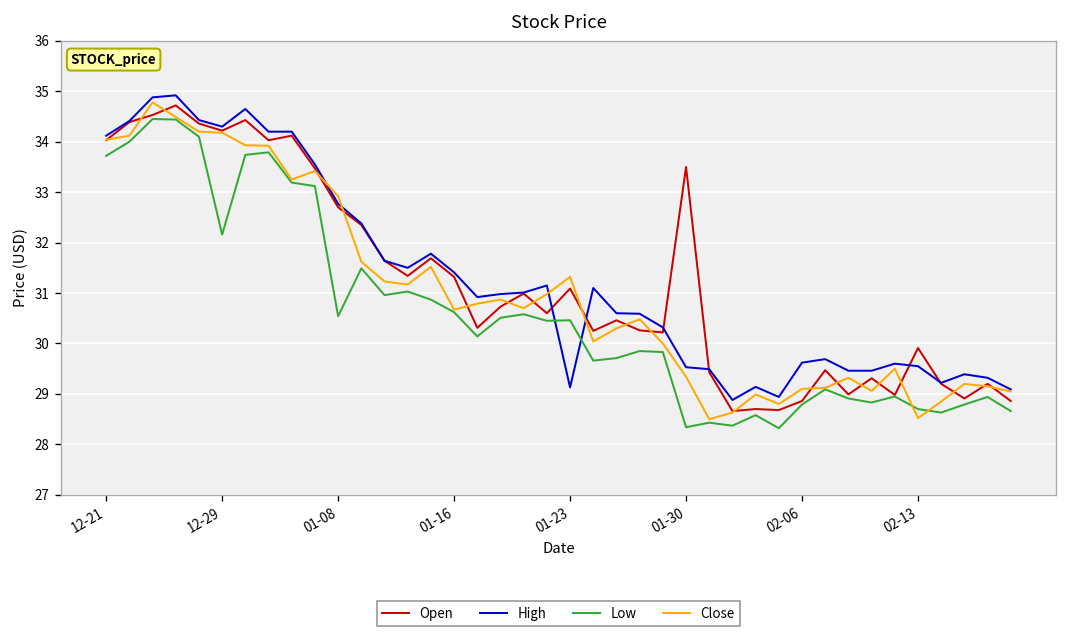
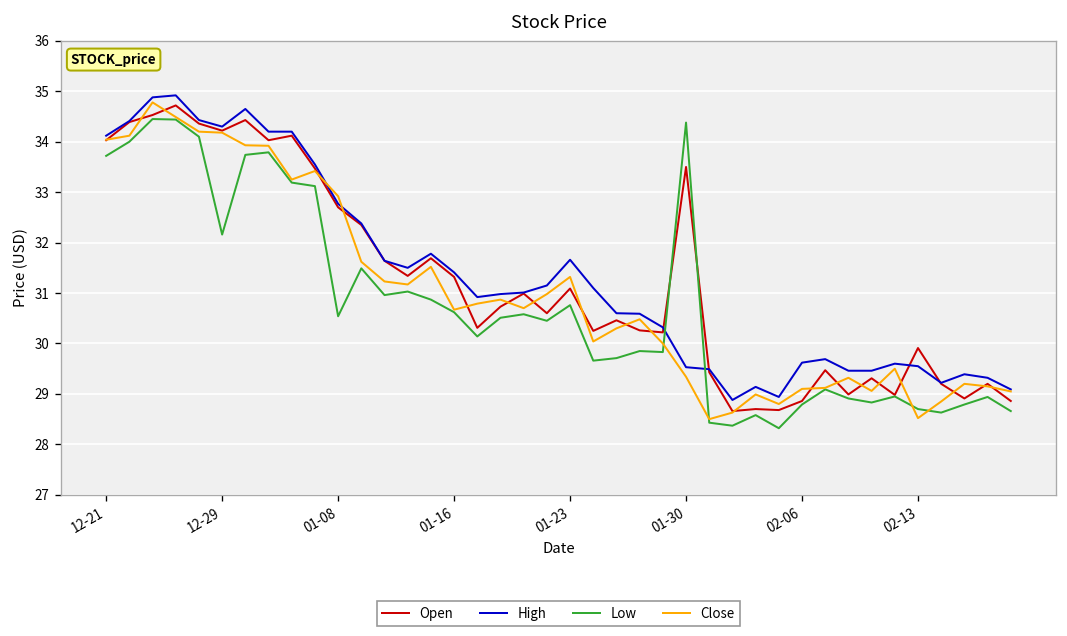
  {
    "Open": {
      "01-08": 32.7,
      "01-16": 31.3,
      "01-23": 31.1,
      "01-30": 33.5,
      "02-06": 28.9,
      "02-13": 29.9
    },
    "High": {
      "12-21": 34.1,
      "12-29": 34.3,
      "01-08": 32.8,
      "01-16": 31.4,
-     "01-23": 29.1,
+     "01-23": 31.7,
      "01-30": 29.5,
      "02-06": 29.6,
      "02-13": 29.6
    },
    "Low": {
      "12-21": 33.7,
      "12-29": 32.2,
      "01-08": 30.5,
-     "01-23": 30.5,
-     "01-30": 28.3,
+     "01-23": 30.8,
+     "01-30": 34.4,
      "02-06": 28.8,
      "02-13": 28.7
    },
    "Close": {
      "01-08": 32.9,
      "01-23": 31.3,
      "01-30": 29.3,
      "02-06": 29.1,
      "02-13": 28.5
    }
  }
